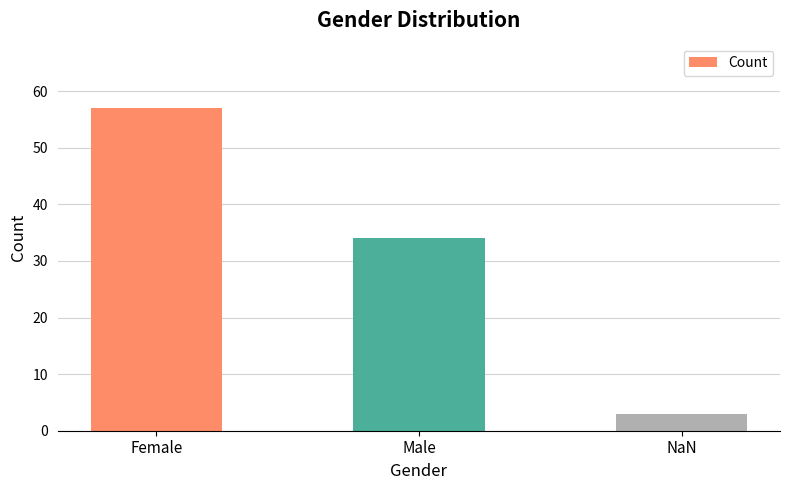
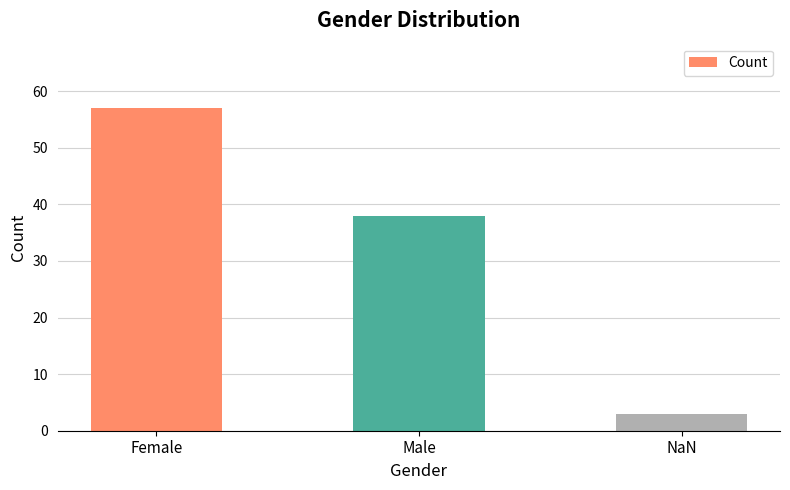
  {
    "Female": 57,
-   "Male": 34,
+   "Male": 38,
    "NaN": 3
  }
